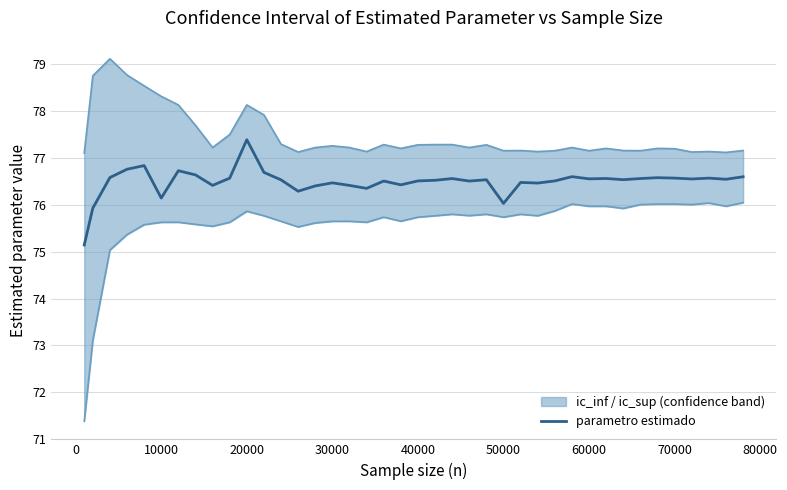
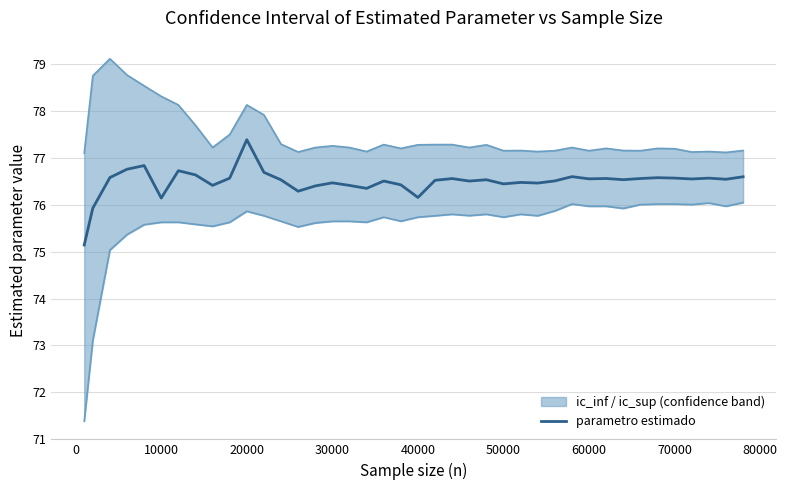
  {
    "parametro estimado": {
      "10000": 76.1,
      "20000": 77.4,
      "30000": 76.5,
-     "40000": 76.5,
-     "50000": 76.0,
+     "40000": 76.2,
+     "50000": 76.4,
      "60000": 76.6,
      "70000": 76.6
    }
  }
